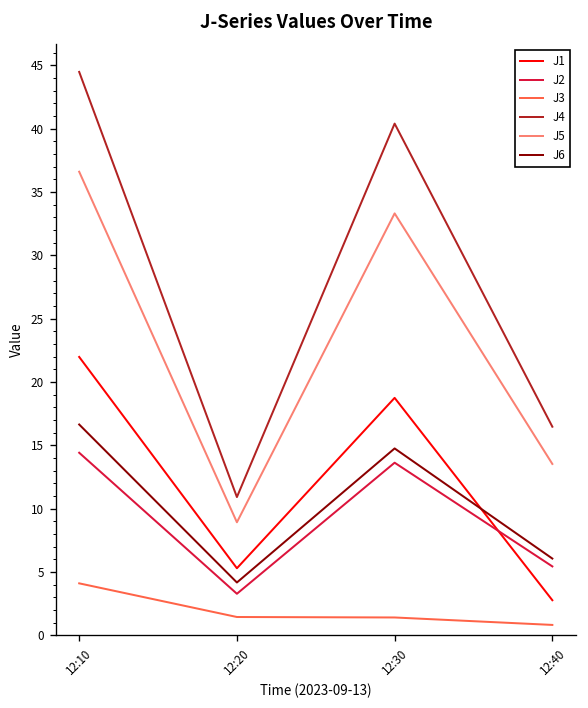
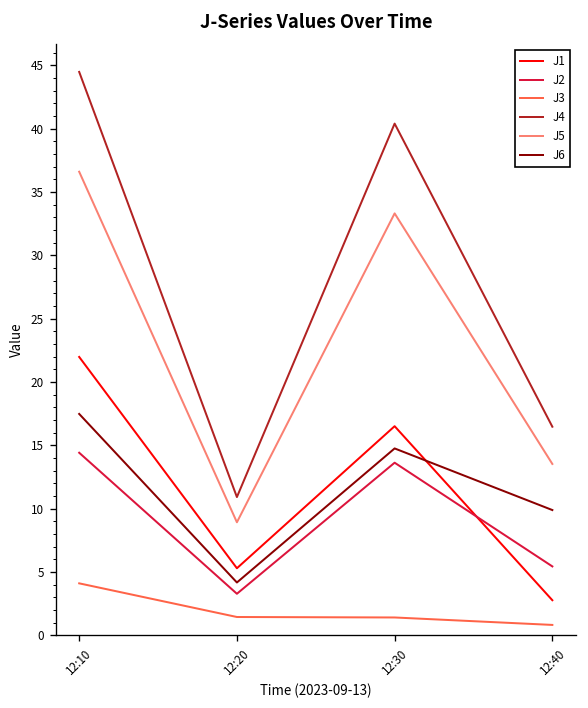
  {
    "J1": {
      "12:10": 22.0,
      "12:20": 5.3,
-     "12:30": 18.7,
+     "12:30": 16.5,
      "12:40": 2.8
    },
    "J6": {
-     "12:10": 16.6,
+     "12:10": 17.5,
      "12:20": 4.2,
      "12:30": 14.7,
-     "12:40": 6.1
+     "12:40": 9.9
    }
  }
